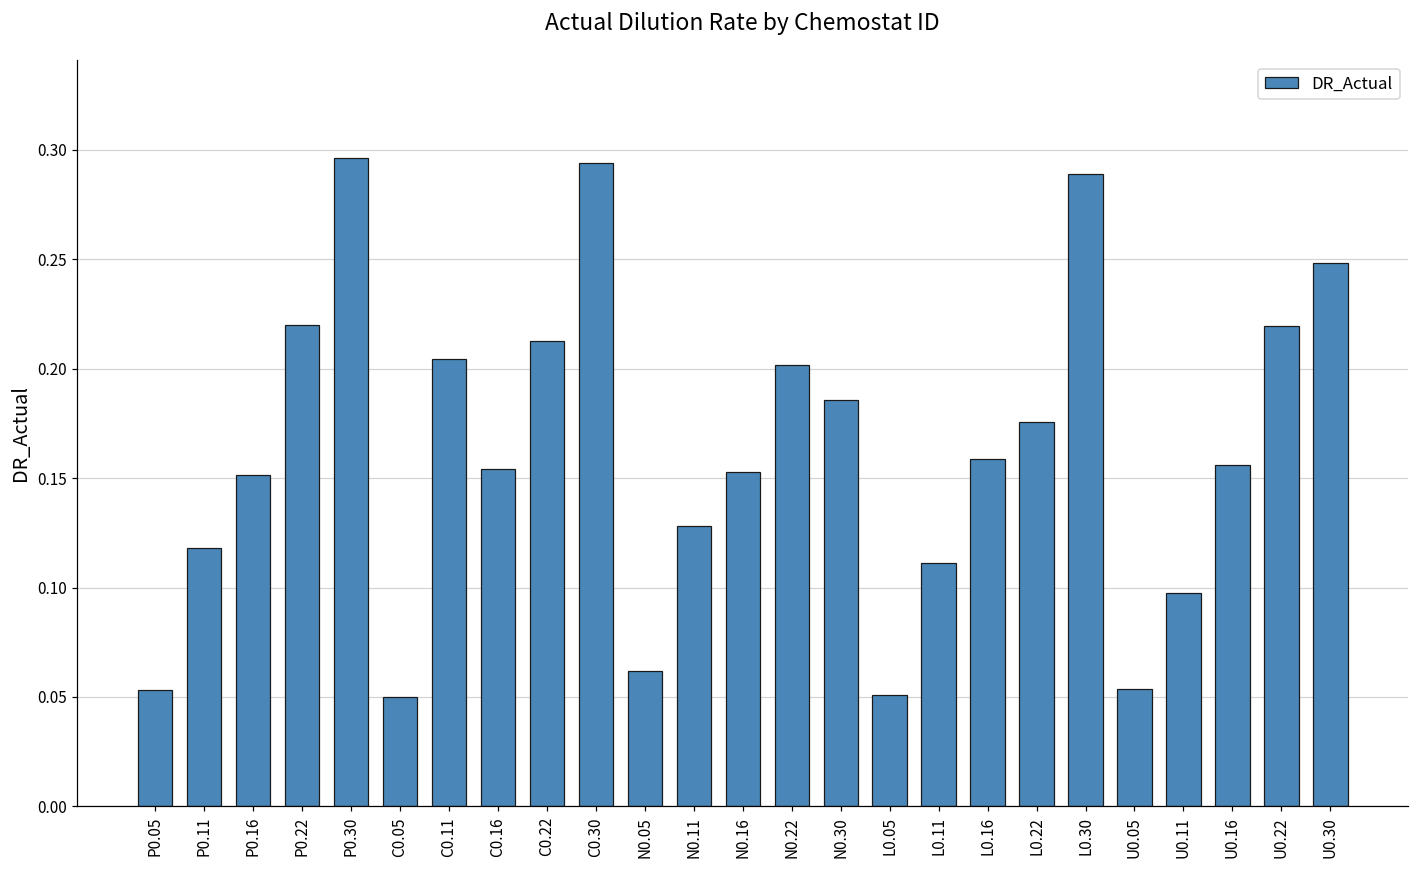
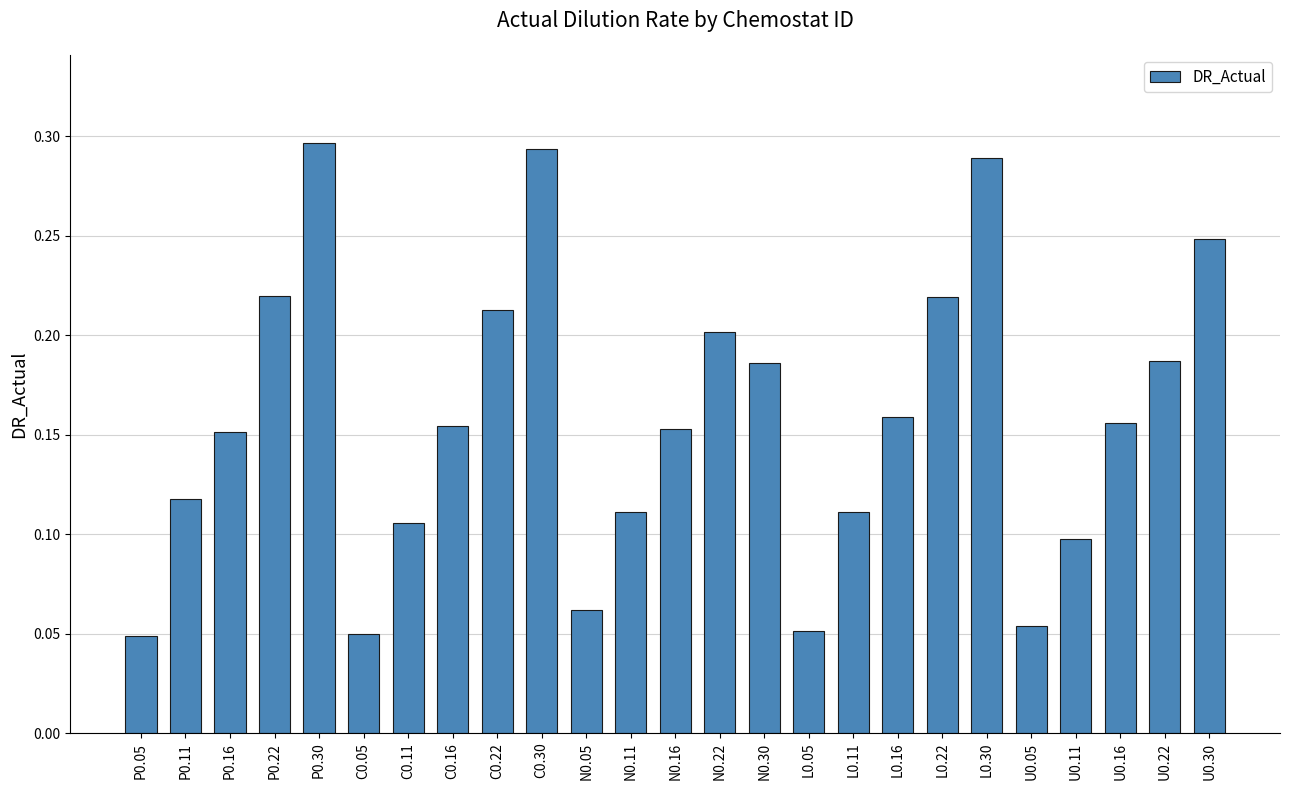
  {
-   "P0.05": 0.053,
+   "P0.05": 0.049,
    "P0.11": 0.118,
    "P0.16": 0.151,
    "P0.22": 0.220,
    "P0.30": 0.297,
    "C0.05": 0.050,
-   "C0.11": 0.204,
+   "C0.11": 0.105,
    "C0.16": 0.154,
    "C0.22": 0.213,
    "C0.30": 0.294,
    "N0.05": 0.062,
-   "N0.11": 0.128,
+   "N0.11": 0.111,
    "N0.16": 0.153,
    "N0.22": 0.202,
    "N0.30": 0.186,
    "L0.05": 0.051,
    "L0.11": 0.111,
    "L0.16": 0.159,
-   "L0.22": 0.176,
+   "L0.22": 0.219,
    "L0.30": 0.289,
    "U0.05": 0.054,
    "U0.11": 0.097,
    "U0.16": 0.156,
-   "U0.22": 0.219,
+   "U0.22": 0.187,
    "U0.30": 0.248
  }
